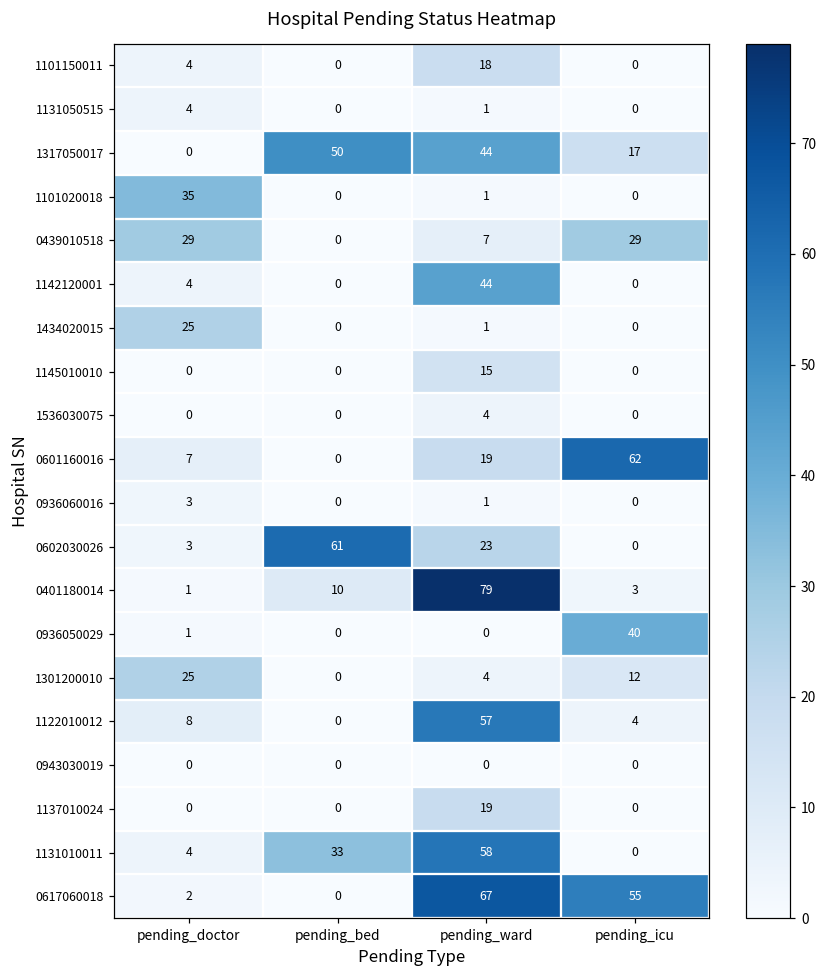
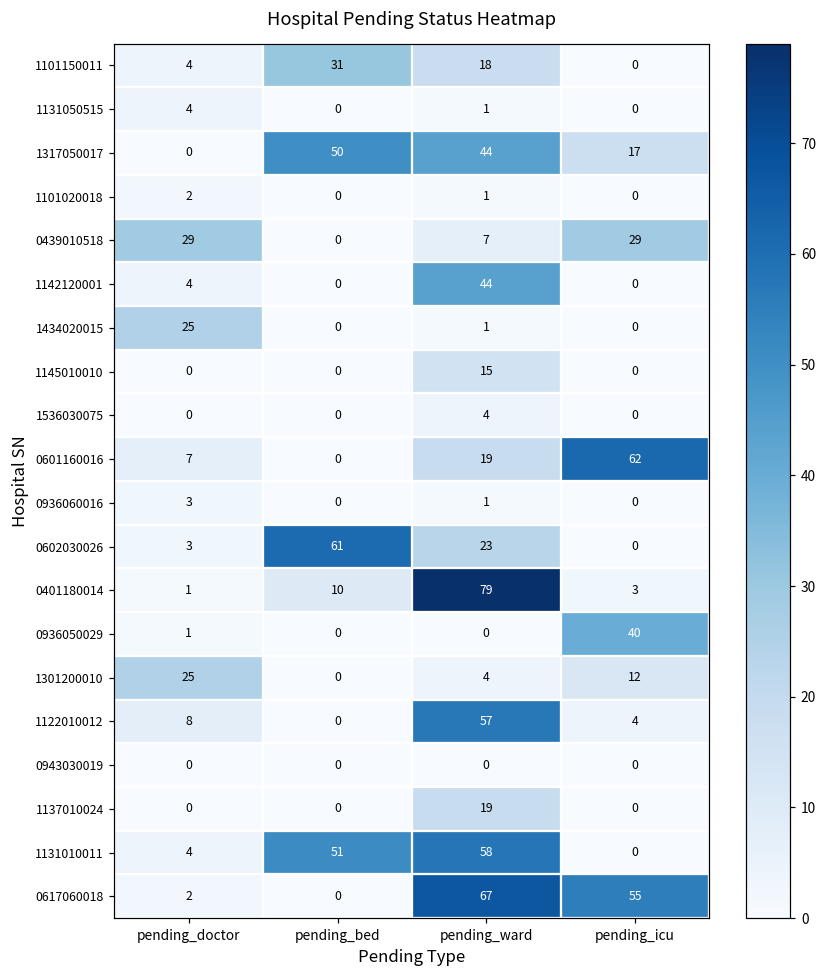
  {
    "1101150011": {
      "pending_doctor": 4,
-     "pending_bed": 0,
+     "pending_bed": 31,
      "pending_ward": 18,
      "pending_icu": 0
    },
    "1131050515": {
      "pending_doctor": 4,
      "pending_bed": 0,
      "pending_ward": 1,
      "pending_icu": 0
    },
    "1317050017": {
      "pending_doctor": 0,
      "pending_bed": 50,
      "pending_ward": 44,
      "pending_icu": 17
    },
    "1101020018": {
-     "pending_doctor": 35,
+     "pending_doctor": 2,
      "pending_bed": 0,
      "pending_ward": 1,
      "pending_icu": 0
    },
    "0439010518": {
      "pending_doctor": 29,
      "pending_bed": 0,
      "pending_ward": 7,
      "pending_icu": 29
    },
    "1142120001": {
      "pending_doctor": 4,
      "pending_bed": 0,
      "pending_ward": 44,
      "pending_icu": 0
    },
    "1434020015": {
      "pending_doctor": 25,
      "pending_bed": 0,
      "pending_ward": 1,
      "pending_icu": 0
    },
    "1145010010": {
      "pending_doctor": 0,
      "pending_bed": 0,
      "pending_ward": 15,
      "pending_icu": 0
    },
    "1536030075": {
      "pending_doctor": 0,
      "pending_bed": 0,
      "pending_ward": 4,
      "pending_icu": 0
    },
    "0601160016": {
      "pending_doctor": 7,
      "pending_bed": 0,
      "pending_ward": 19,
      "pending_icu": 62
    },
    "0936060016": {
      "pending_doctor": 3,
      "pending_bed": 0,
      "pending_ward": 1,
      "pending_icu": 0
    },
    "0602030026": {
      "pending_doctor": 3,
      "pending_bed": 61,
      "pending_ward": 23,
      "pending_icu": 0
    },
    "0401180014": {
      "pending_doctor": 1,
      "pending_bed": 10,
      "pending_ward": 79,
      "pending_icu": 3
    },
    "0936050029": {
      "pending_doctor": 1,
      "pending_bed": 0,
      "pending_ward": 0,
      "pending_icu": 40
    },
    "1301200010": {
      "pending_doctor": 25,
      "pending_bed": 0,
      "pending_ward": 4,
      "pending_icu": 12
    },
    "1122010012": {
      "pending_doctor": 8,
      "pending_bed": 0,
      "pending_ward": 57,
      "pending_icu": 4
    },
    "0943030019": {
      "pending_doctor": 0,
      "pending_bed": 0,
      "pending_ward": 0,
      "pending_icu": 0
    },
    "1137010024": {
      "pending_doctor": 0,
      "pending_bed": 0,
      "pending_ward": 19,
      "pending_icu": 0
    },
    "1131010011": {
      "pending_doctor": 4,
-     "pending_bed": 33,
+     "pending_bed": 51,
      "pending_ward": 58,
      "pending_icu": 0
    },
    "0617060018": {
      "pending_doctor": 2,
      "pending_bed": 0,
      "pending_ward": 67,
      "pending_icu": 55
    }
  }
